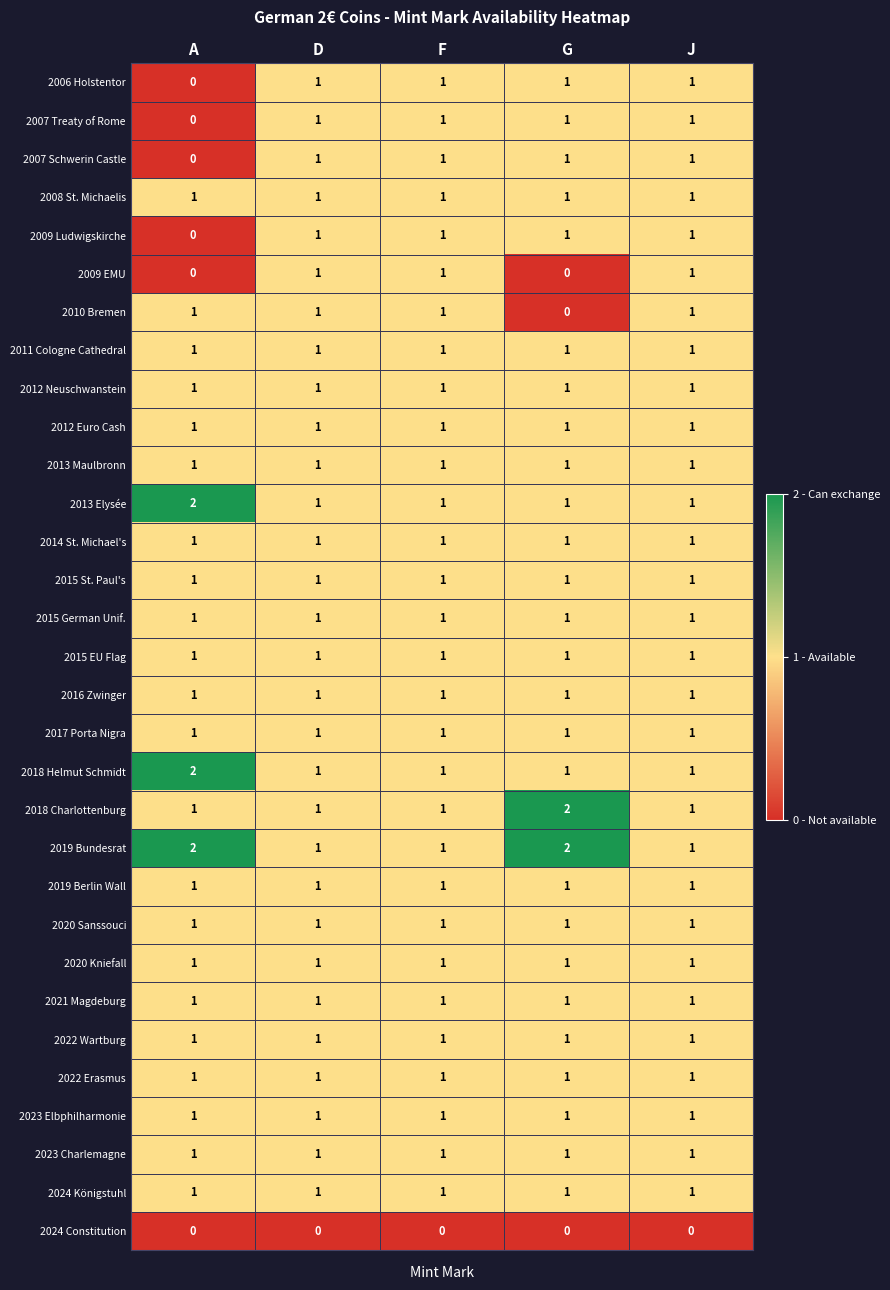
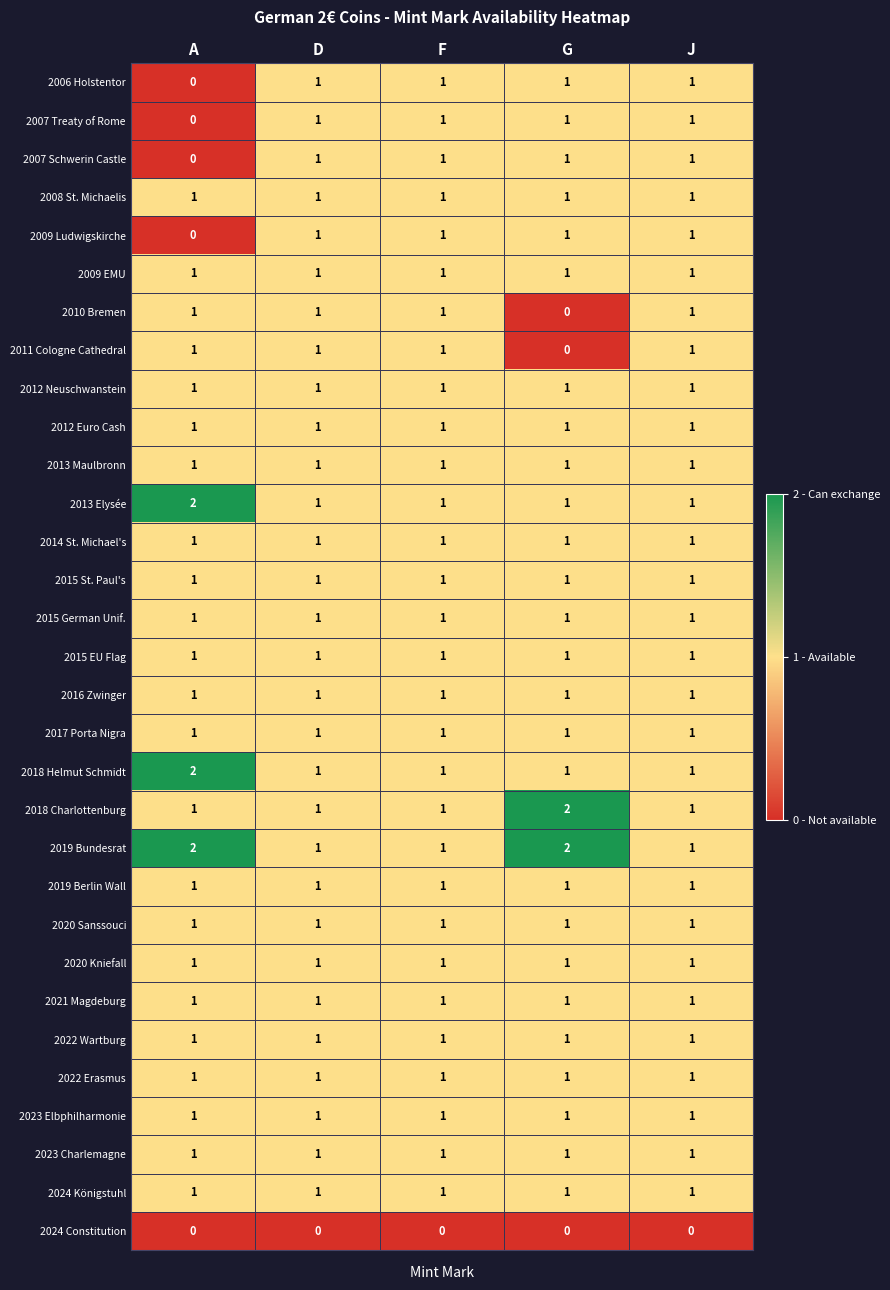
  {
    "2006 Holstentor": {
      "A": 0,
      "D": 1,
      "F": 1,
      "G": 1,
      "J": 1
    },
    "2007 Treaty of Rome": {
      "A": 0,
      "D": 1,
      "F": 1,
      "G": 1,
      "J": 1
    },
    "2007 Schwerin Castle": {
      "A": 0,
      "D": 1,
      "F": 1,
      "G": 1,
      "J": 1
    },
    "2008 St. Michaelis": {
      "A": 1,
      "D": 1,
      "F": 1,
      "G": 1,
      "J": 1
    },
    "2009 Ludwigskirche": {
      "A": 0,
      "D": 1,
      "F": 1,
      "G": 1,
      "J": 1
    },
    "2009 EMU": {
-     "A": 0,
+     "A": 1,
      "D": 1,
      "F": 1,
-     "G": 0,
+     "G": 1,
      "J": 1
    },
    "2010 Bremen": {
      "A": 1,
      "D": 1,
      "F": 1,
      "G": 0,
      "J": 1
    },
    "2011 Cologne Cathedral": {
      "A": 1,
      "D": 1,
      "F": 1,
-     "G": 1,
+     "G": 0,
      "J": 1
    },
    "2012 Neuschwanstein": {
      "A": 1,
      "D": 1,
      "F": 1,
      "G": 1,
      "J": 1
    },
    "2012 Euro Cash": {
      "A": 1,
      "D": 1,
      "F": 1,
      "G": 1,
      "J": 1
    },
    "2013 Maulbronn": {
      "A": 1,
      "D": 1,
      "F": 1,
      "G": 1,
      "J": 1
    },
    "2013 Elysée": {
      "A": 2,
      "D": 1,
      "F": 1,
      "G": 1,
      "J": 1
    },
    "2014 St. Michael's": {
      "A": 1,
      "D": 1,
      "F": 1,
      "G": 1,
      "J": 1
    },
    "2015 St. Paul's": {
      "A": 1,
      "D": 1,
      "F": 1,
      "G": 1,
      "J": 1
    },
    "2015 German Unif.": {
      "A": 1,
      "D": 1,
      "F": 1,
      "G": 1,
      "J": 1
    },
    "2015 EU Flag": {
      "A": 1,
      "D": 1,
      "F": 1,
      "G": 1,
      "J": 1
    },
    "2016 Zwinger": {
      "A": 1,
      "D": 1,
      "F": 1,
      "G": 1,
      "J": 1
    },
    "2017 Porta Nigra": {
      "A": 1,
      "D": 1,
      "F": 1,
      "G": 1,
      "J": 1
    },
    "2018 Helmut Schmidt": {
      "A": 2,
      "D": 1,
      "F": 1,
      "G": 1,
      "J": 1
    },
    "2018 Charlottenburg": {
      "A": 1,
      "D": 1,
      "F": 1,
      "G": 2,
      "J": 1
    },
    "2019 Bundesrat": {
      "A": 2,
      "D": 1,
      "F": 1,
      "G": 2,
      "J": 1
    },
    "2019 Berlin Wall": {
      "A": 1,
      "D": 1,
      "F": 1,
      "G": 1,
      "J": 1
    },
    "2020 Sanssouci": {
      "A": 1,
      "D": 1,
      "F": 1,
      "G": 1,
      "J": 1
    },
    "2020 Kniefall": {
      "A": 1,
      "D": 1,
      "F": 1,
      "G": 1,
      "J": 1
    },
    "2021 Magdeburg": {
      "A": 1,
      "D": 1,
      "F": 1,
      "G": 1,
      "J": 1
    },
    "2022 Wartburg": {
      "A": 1,
      "D": 1,
      "F": 1,
      "G": 1,
      "J": 1
    },
    "2022 Erasmus": {
      "A": 1,
      "D": 1,
      "F": 1,
      "G": 1,
      "J": 1
    },
    "2023 Elbphilharmonie": {
      "A": 1,
      "D": 1,
      "F": 1,
      "G": 1,
      "J": 1
    },
    "2023 Charlemagne": {
      "A": 1,
      "D": 1,
      "F": 1,
      "G": 1,
      "J": 1
    },
    "2024 Königstuhl": {
      "A": 1,
      "D": 1,
      "F": 1,
      "G": 1,
      "J": 1
    },
    "2024 Constitution": {
      "A": 0,
      "D": 0,
      "F": 0,
      "G": 0,
      "J": 0
    }
  }
